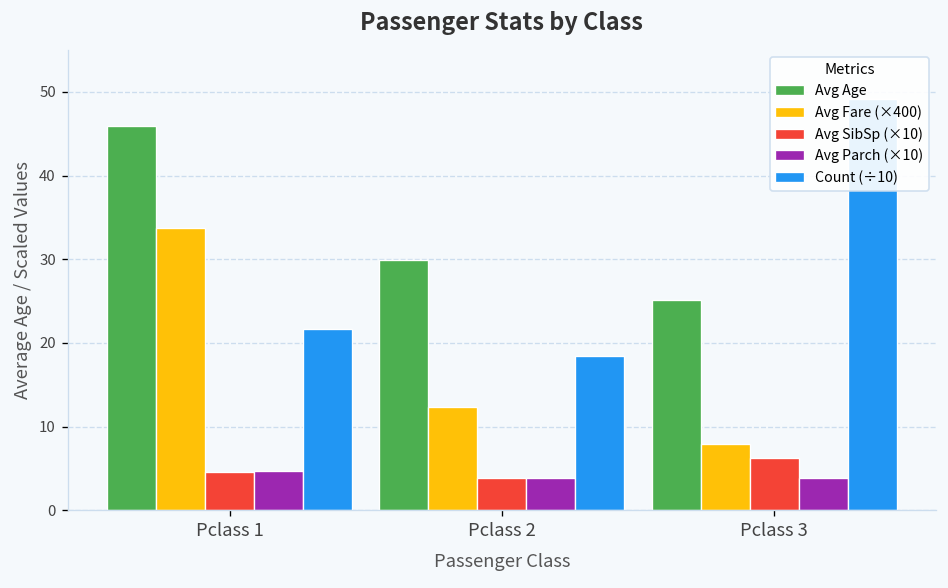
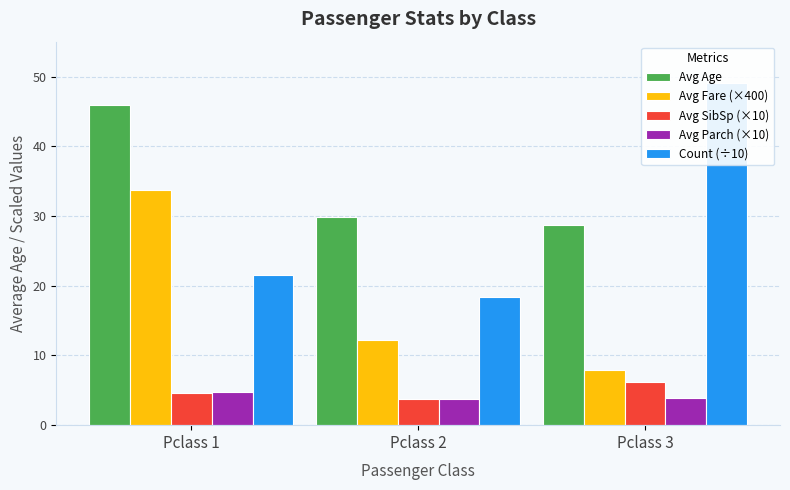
  {
    "Avg Age": {
      "Pclass 1": 46,
      "Pclass 2": 30,
-     "Pclass 3": 25
+     "Pclass 3": 29
    },
    "Avg Fare (×400)": {
      "Pclass 1": 34,
      "Pclass 2": 12,
      "Pclass 3": 8
    },
    "Avg SibSp (×10)": {
      "Pclass 1": 5,
      "Pclass 2": 4,
      "Pclass 3": 6
    },
    "Avg Parch (×10)": {
      "Pclass 1": 5,
      "Pclass 2": 4,
      "Pclass 3": 4
    },
    "Count (÷10)": {
      "Pclass 1": 22,
      "Pclass 2": 18
    }
  }
